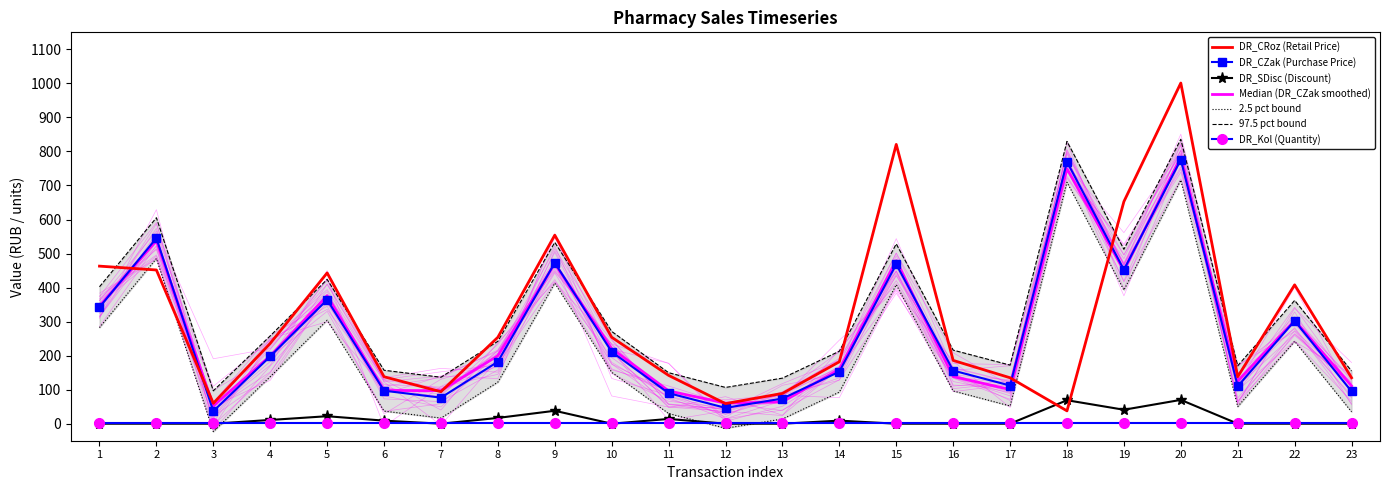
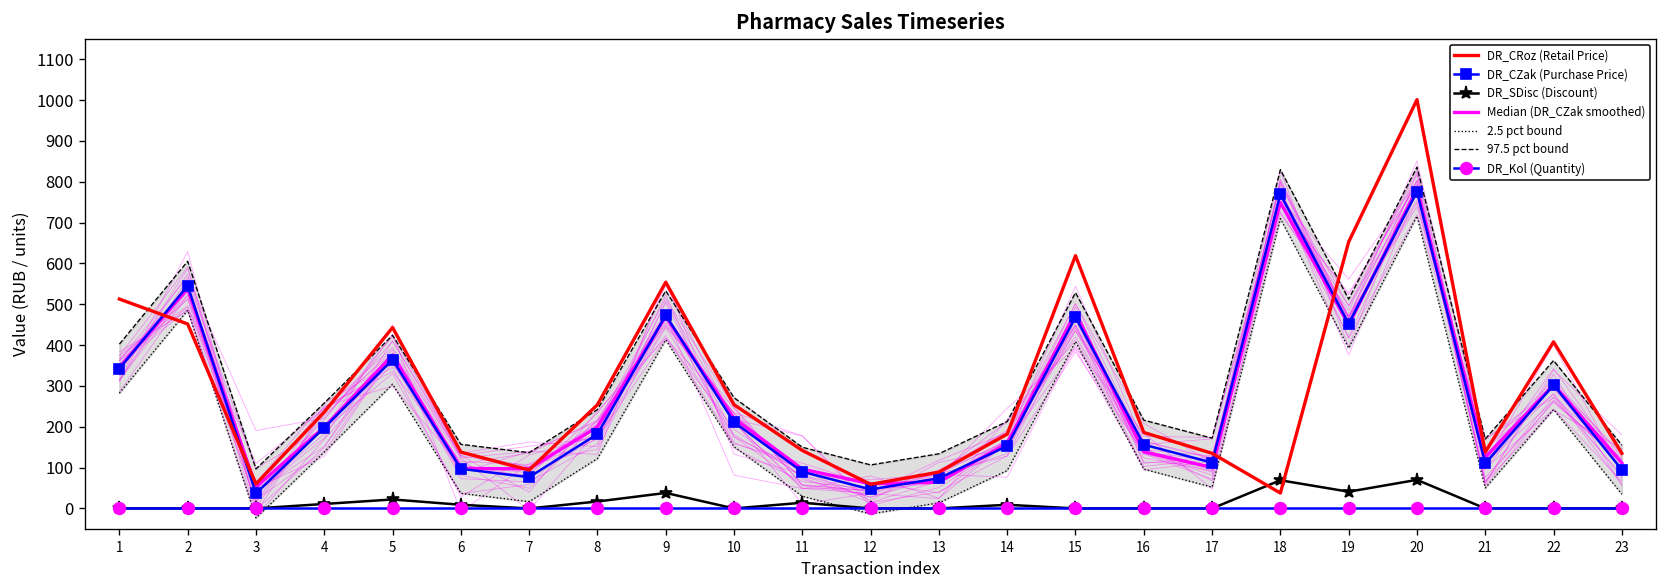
  {
    "DR_CRoz (Retail Price)": {
-     "1": 460,
+     "1": 510,
      "2": 450,
      "8": 250,
      "11": 140,
-     "15": 820,
+     "15": 620,
      "18": 40,
      "19": 650,
      "20": 1000
    }
  }
